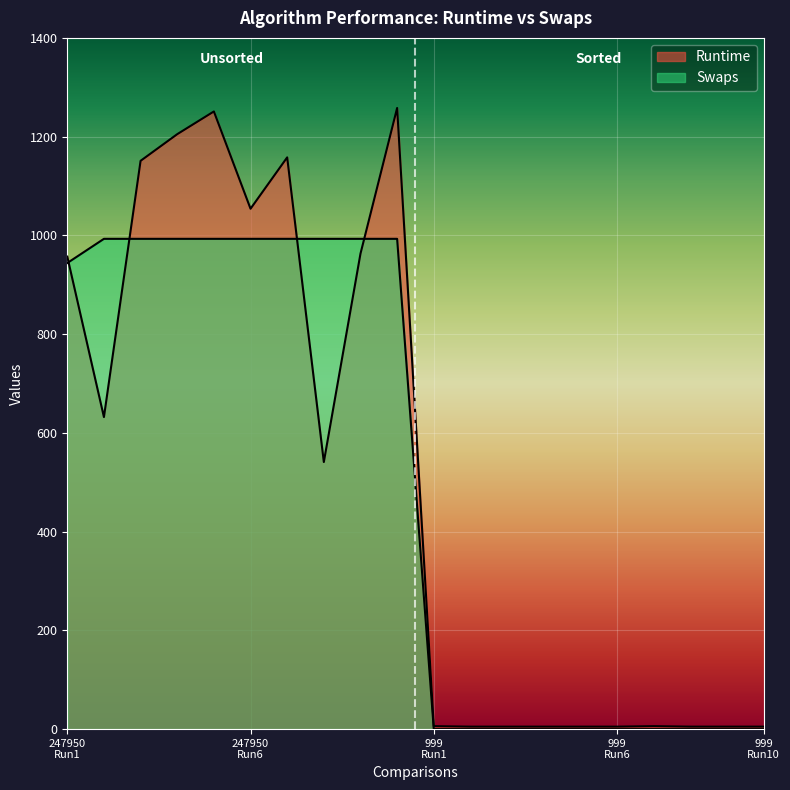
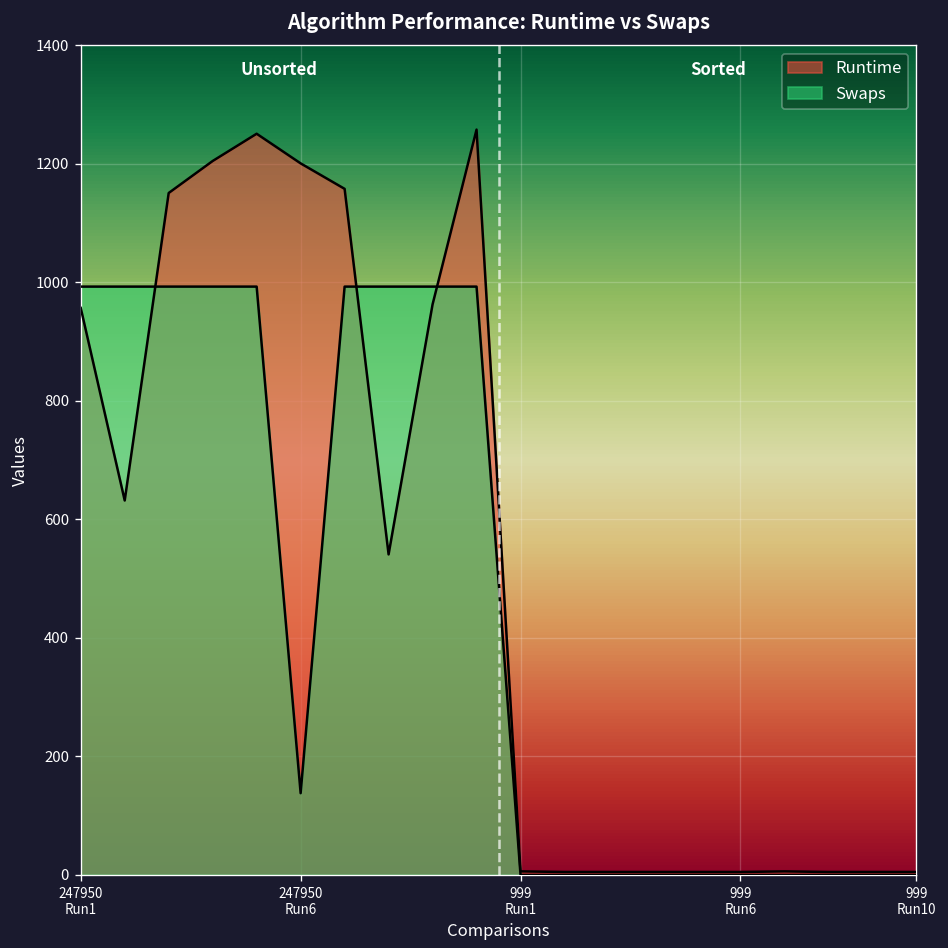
  {
    "Runtime": {
      "247950 Run1": 960,
-     "247950 Run6": 1050,
+     "247950 Run6": 1200,
      "999 Run1": 10
    },
    "Swaps": {
-     "247950 Run1": 940,
-     "247950 Run6": 990,
+     "247950 Run1": 990,
+     "247950 Run6": 140,
      "999 Run1": 0
    }
  }
